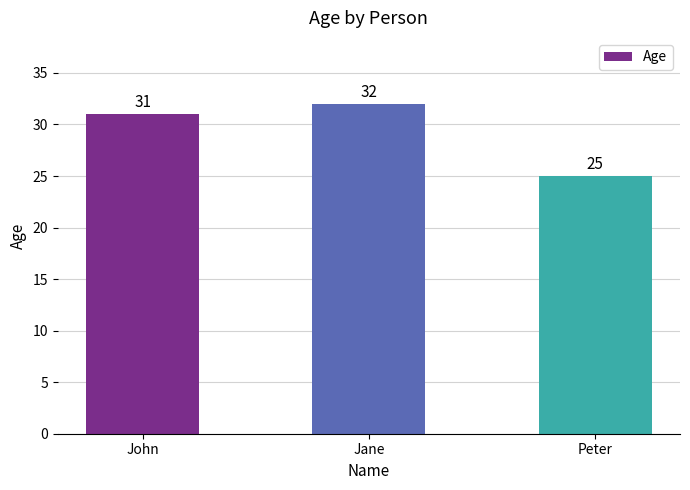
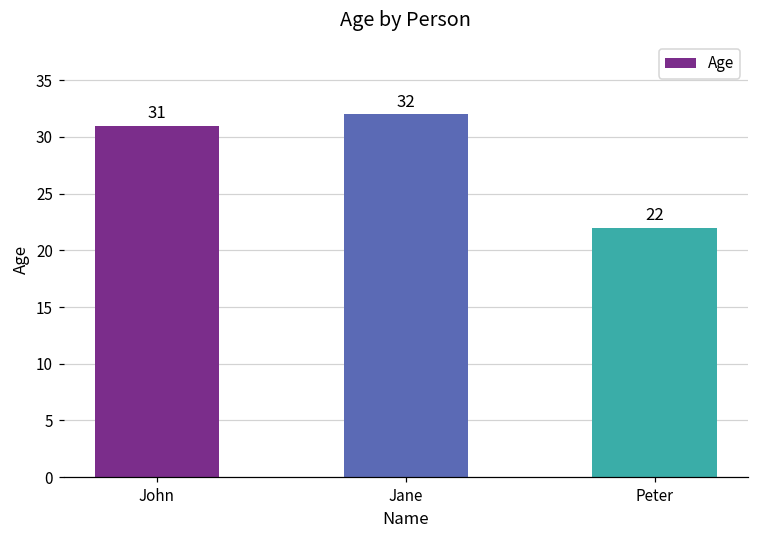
  {
    "John": 31,
    "Jane": 32,
-   "Peter": 25
+   "Peter": 22
  }
